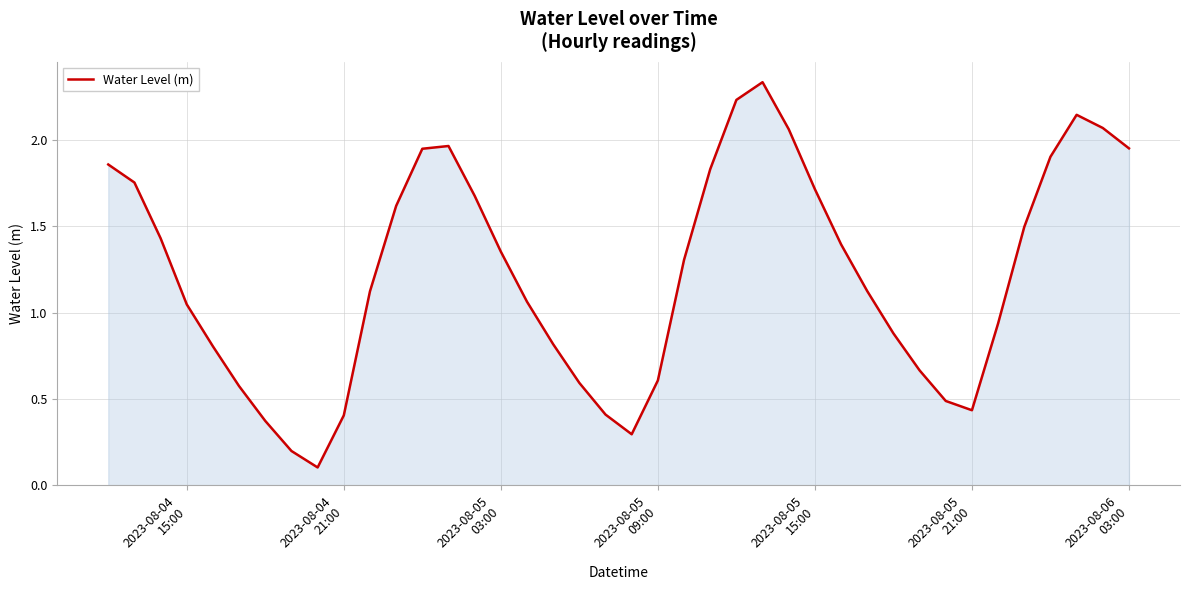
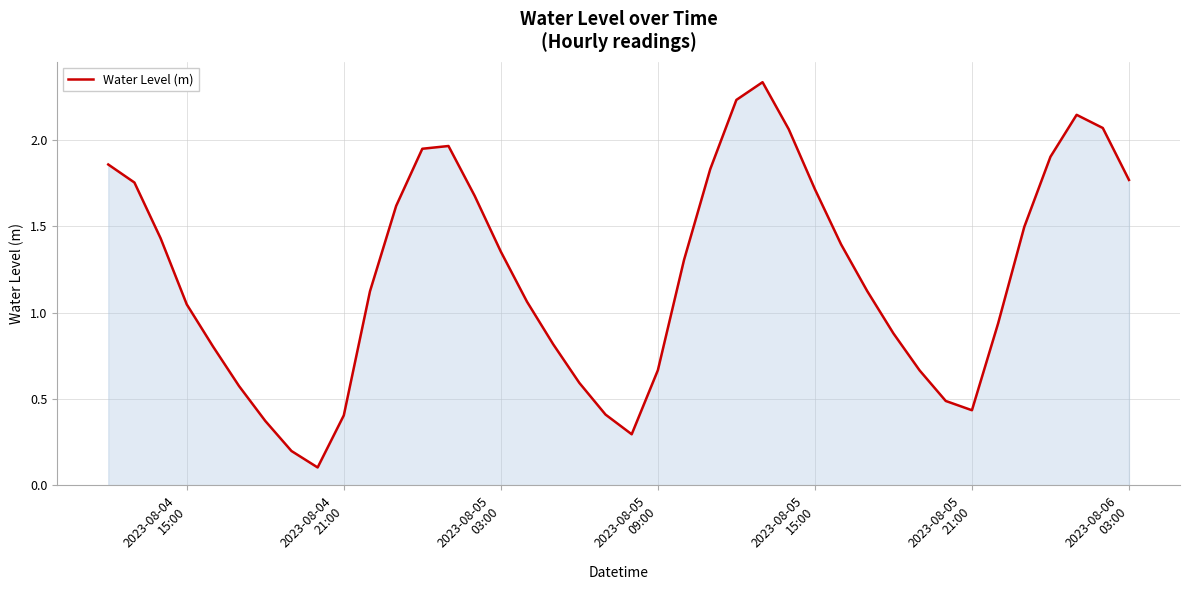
  {
    "2023-08-04 15:00": 1.05,
    "2023-08-04 21:00": 0.40,
    "2023-08-05 03:00": 1.35,
-   "2023-08-05 09:00": 0.61,
+   "2023-08-05 09:00": 0.67,
    "2023-08-05 15:00": 1.72,
    "2023-08-05 21:00": 0.43,
-   "2023-08-06 03:00": 1.95
+   "2023-08-06 03:00": 1.77
  }
